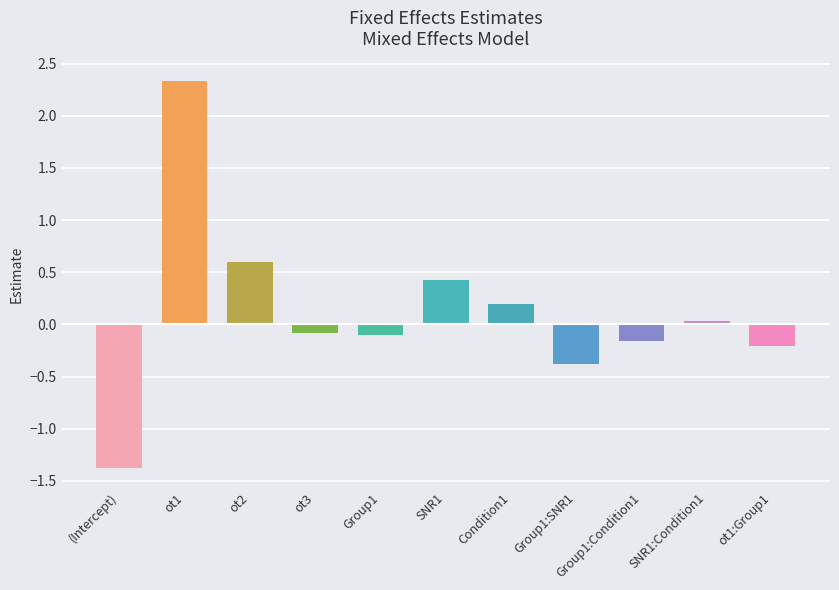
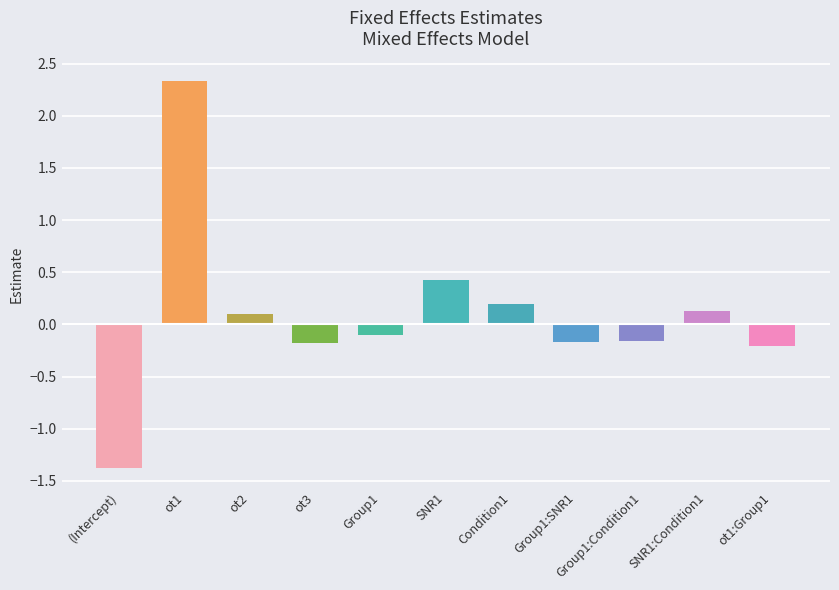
  {
    "(Intercept)": -1.38,
    "ot1": 2.33,
-   "ot2": 0.59,
-   "ot3": -0.08,
+   "ot2": 0.10,
+   "ot3": -0.18,
    "Group1": -0.10,
    "SNR1": 0.43,
    "Condition1": 0.19,
-   "Group1:SNR1": -0.38,
+   "Group1:SNR1": -0.17,
    "Group1:Condition1": -0.16,
-   "SNR1:Condition1": 0.04,
+   "SNR1:Condition1": 0.13,
    "ot1:Group1": -0.20
  }
